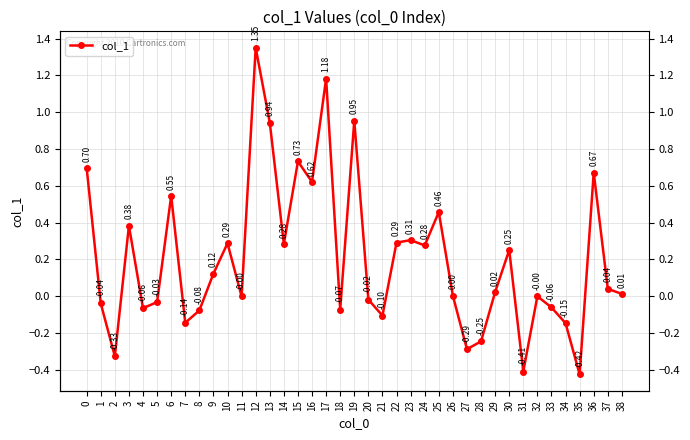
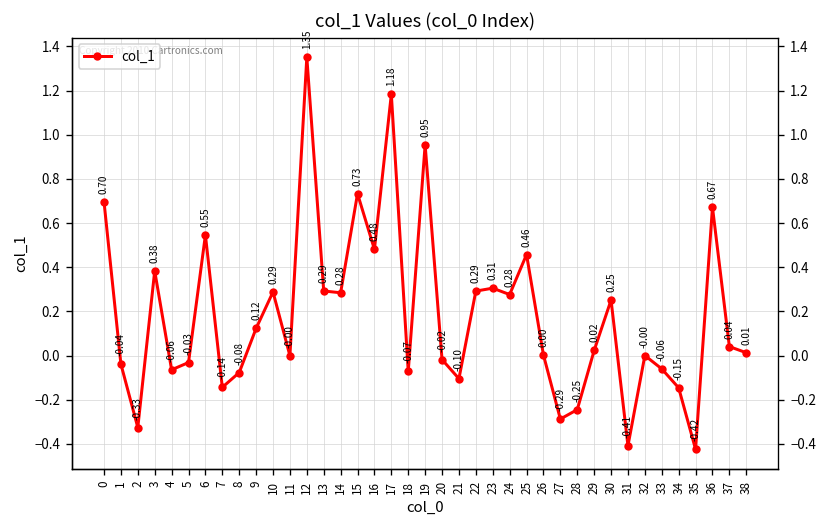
  {
    "0": 0.70,
    "1": -0.04,
    "2": -0.33,
    "3": 0.38,
    "4": -0.06,
    "5": -0.03,
    "6": 0.55,
    "7": -0.14,
    "8": -0.08,
    "9": 0.12,
    "10": 0.29,
    "11": -0.00,
    "12": 1.35,
-   "13": 0.94,
+   "13": 0.29,
    "14": 0.28,
    "15": 0.73,
-   "16": 0.62,
+   "16": 0.48,
    "17": 1.18,
    "18": -0.07,
    "19": 0.95,
    "20": -0.02,
    "21": -0.10,
    "22": 0.29,
    "23": 0.31,
    "24": 0.28,
    "25": 0.46,
    "26": 0.00,
    "27": -0.29,
    "28": -0.25,
    "29": 0.02,
    "30": 0.25,
    "31": -0.41,
    "32": -0.00,
    "33": -0.06,
    "34": -0.15,
    "35": -0.42,
    "36": 0.67,
    "37": 0.04,
    "38": 0.01
  }
